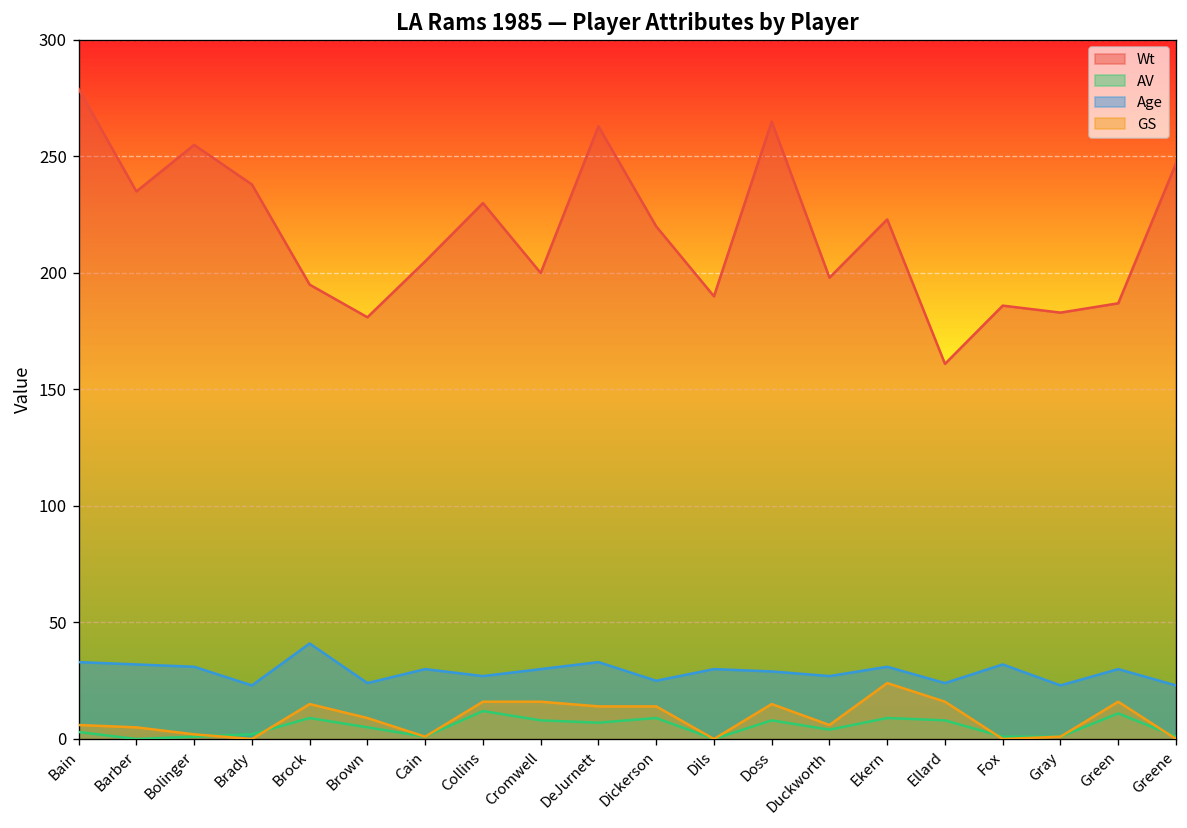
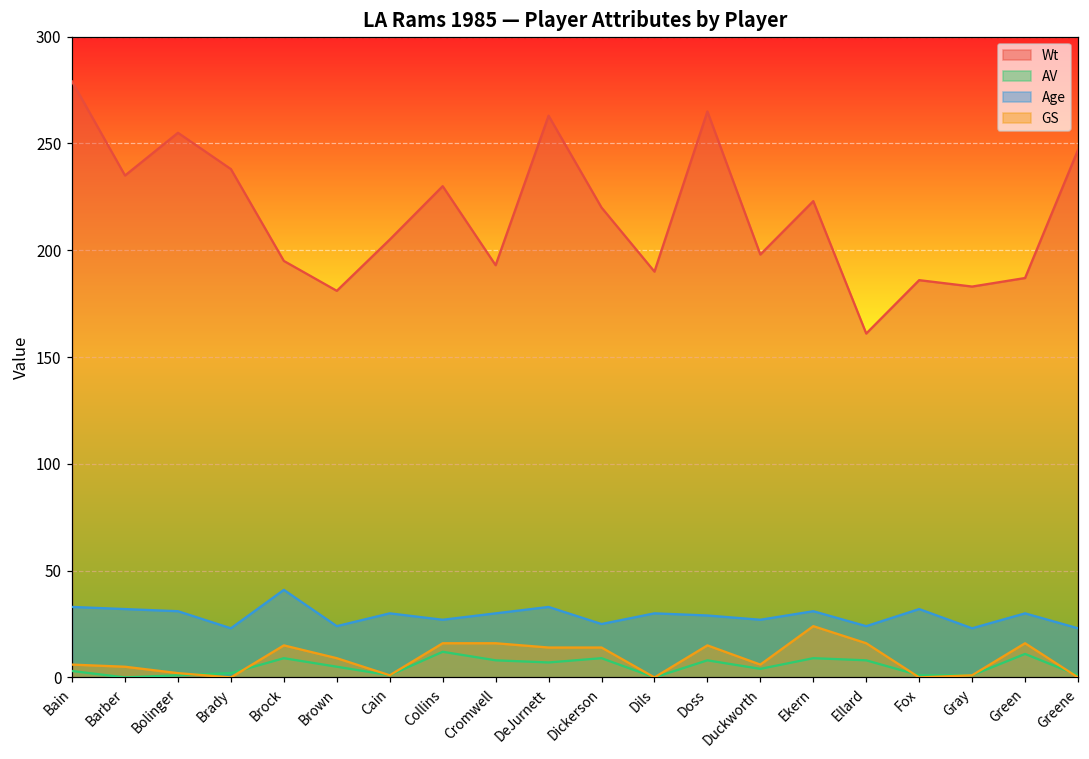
  {
    "Wt": {
      "Bain": 279,
      "Barber": 235,
      "Bolinger": 255,
      "Brady": 238,
      "Brock": 195,
      "Brown": 181,
      "Cain": 205,
      "Collins": 230,
-     "Cromwell": 200,
+     "Cromwell": 193,
      "DeJurnett": 263,
      "Dickerson": 220,
      "Dils": 190,
      "Doss": 265,
      "Duckworth": 198,
      "Ekern": 223,
      "Ellard": 161,
      "Fox": 186,
      "Gray": 183,
      "Green": 187,
      "Greene": 247
    },
    "AV": {
      "Bain": 3,
      "Barber": 0,
      "Brady": 2,
      "Brock": 9,
      "Brown": 5,
      "Collins": 12,
      "Cromwell": 8,
      "DeJurnett": 7,
      "Dickerson": 9,
      "Doss": 8,
      "Duckworth": 4,
      "Ekern": 9,
      "Ellard": 8,
      "Green": 11
    },
    "Age": {
      "Bain": 33,
      "Barber": 32,
      "Bolinger": 31,
      "Brady": 23,
      "Brock": 41,
      "Brown": 24,
      "Cain": 30,
      "Collins": 27,
      "Cromwell": 30,
      "DeJurnett": 33,
      "Dickerson": 25,
      "Dils": 30,
      "Doss": 29,
      "Duckworth": 27,
      "Ekern": 31,
      "Ellard": 24,
      "Fox": 32,
      "Gray": 23,
      "Green": 30,
      "Greene": 23
    },
    "GS": {
      "Bain": 6,
      "Barber": 5,
      "Brady": 0,
      "Brock": 15,
      "Brown": 9,
      "Collins": 16,
      "Cromwell": 16,
      "DeJurnett": 14,
      "Dickerson": 14,
      "Doss": 15,
      "Duckworth": 6,
      "Ekern": 24,
      "Ellard": 16,
      "Green": 16
    }
  }
